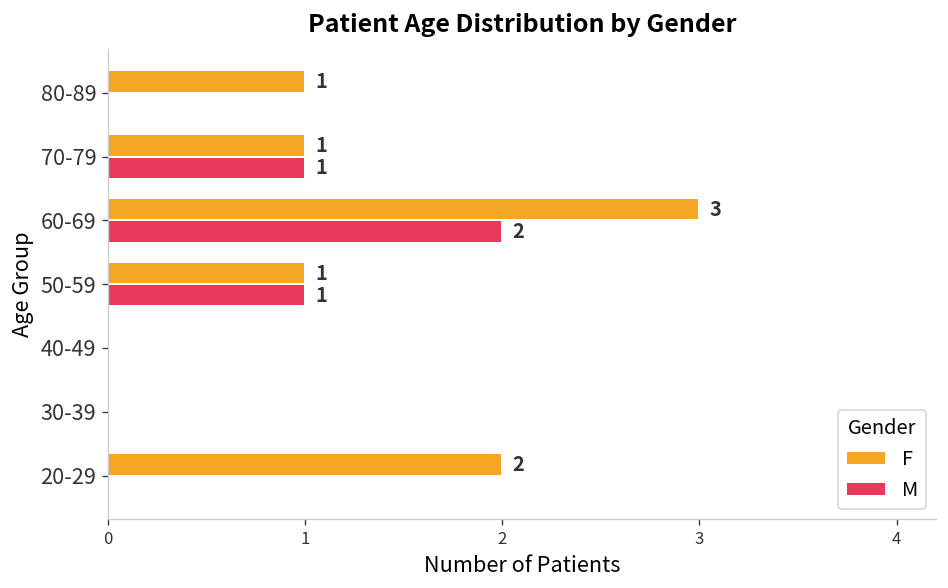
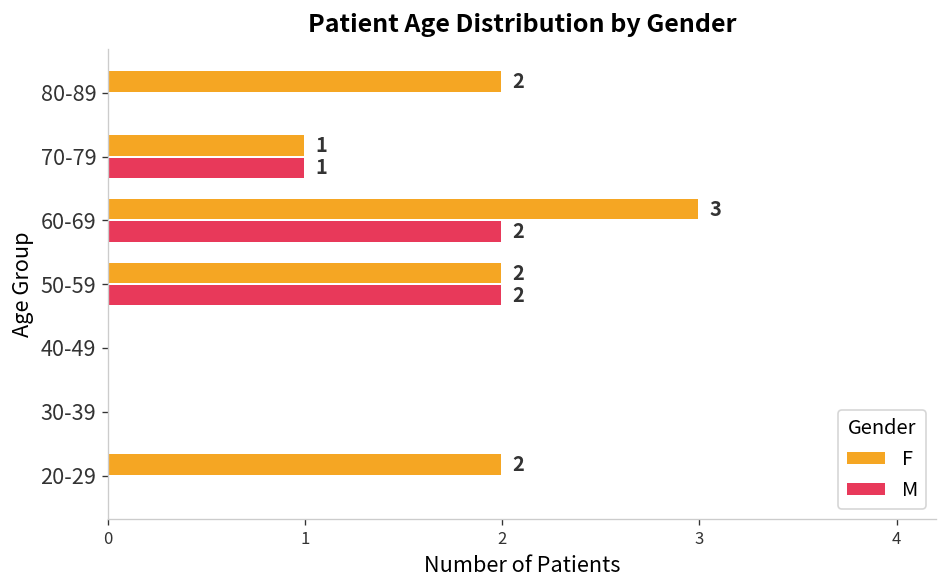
  {
    "F": {
-     "80-89": 1,
+     "80-89": 2,
      "70-79": 1,
      "60-69": 3,
-     "50-59": 1,
+     "50-59": 2,
      "20-29": 2
    },
    "M": {
      "70-79": 1,
      "60-69": 2,
-     "50-59": 1
+     "50-59": 2
    }
  }
